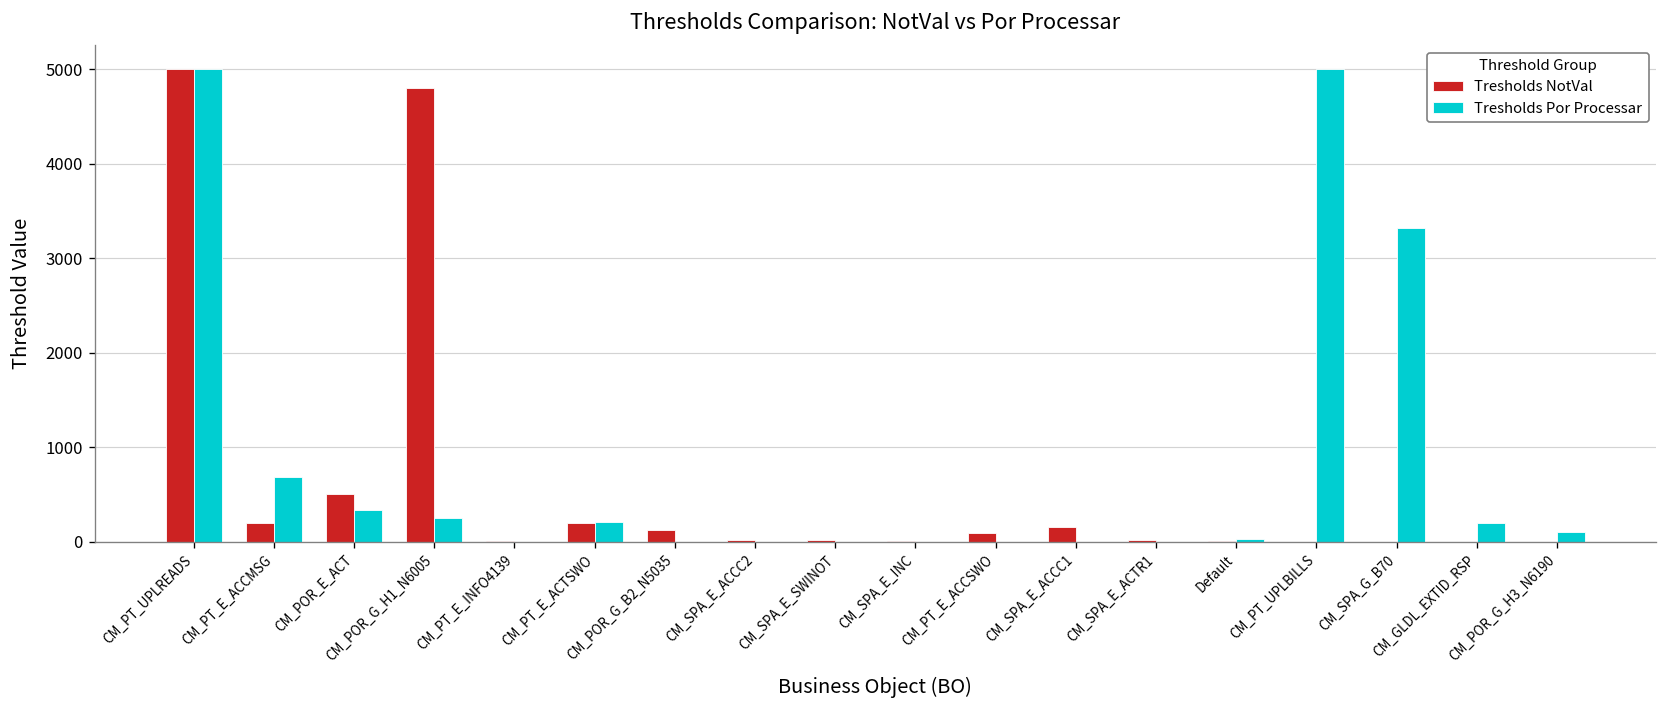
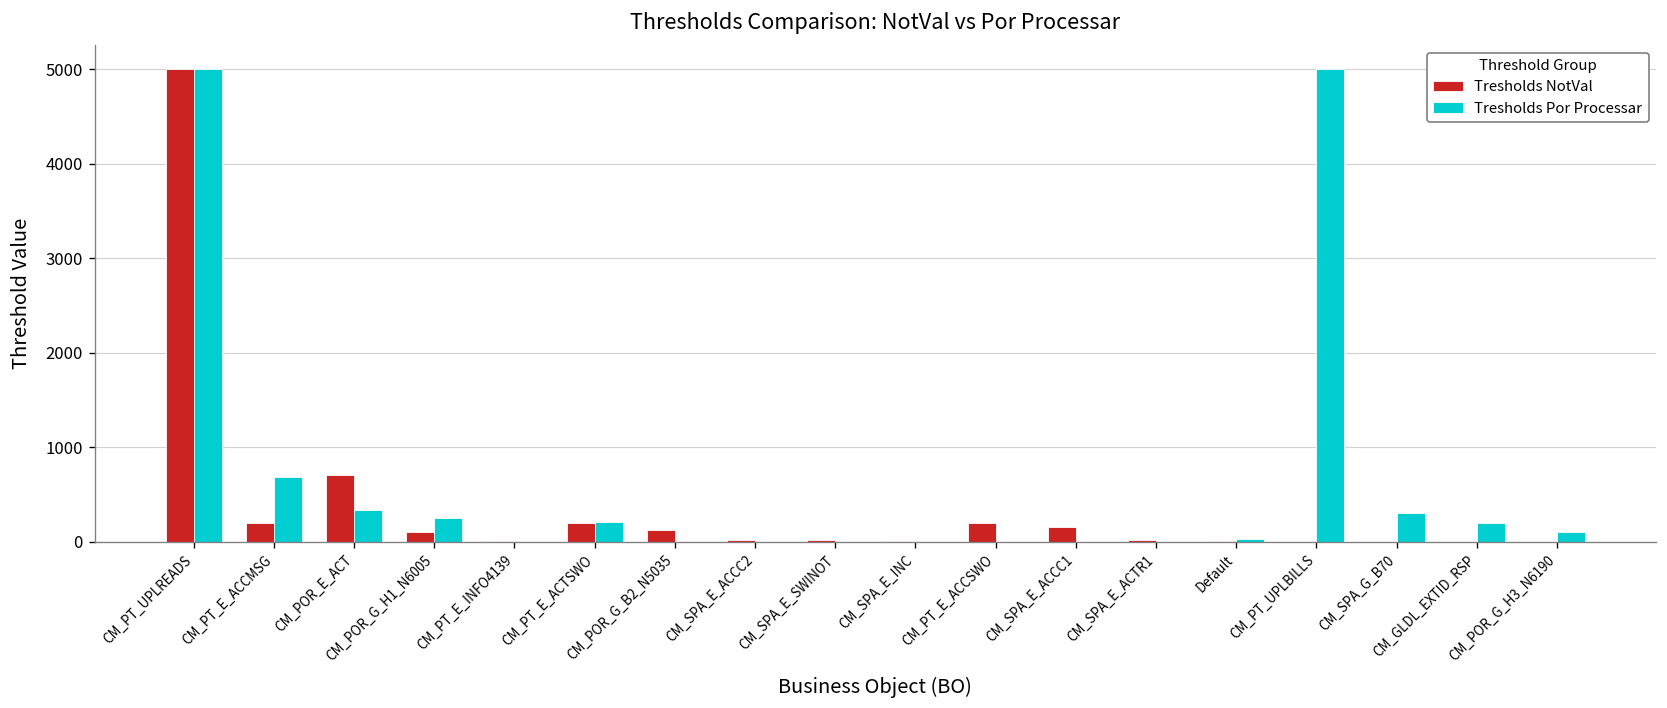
  {
    "Tresholds NotVal": {
      "CM_PT_UPLREADS": 5000,
      "CM_PT_E_ACCMSG": 200,
-     "CM_POR_E_ACT": 500,
-     "CM_POR_G_H1_N6005": 4800,
+     "CM_POR_E_ACT": 700,
+     "CM_POR_G_H1_N6005": 100,
      "CM_PT_E_ACTSWO": 200,
      "CM_POR_G_B2_N5035": 100,
-     "CM_PT_E_ACCSWO": 100,
+     "CM_PT_E_ACCSWO": 200,
      "CM_SPA_E_ACCC1": 200,
      "CM_PT_UPLBILLS": 0,
      "CM_SPA_G_B70": 0,
      "CM_GLDL_EXTID_RSP": 0,
      "CM_POR_G_H3_N6190": 0
    },
    "Tresholds Por Processar": {
      "CM_PT_UPLREADS": 5000,
      "CM_PT_E_ACCMSG": 700,
      "CM_POR_E_ACT": 300,
      "CM_POR_G_H1_N6005": 300,
      "CM_PT_E_INFO4139": 0,
      "CM_PT_E_ACTSWO": 200,
      "CM_POR_G_B2_N5035": 0,
      "CM_SPA_E_ACCC2": 0,
      "CM_SPA_E_SWINOT": 0,
      "CM_SPA_E_INC": 0,
      "CM_PT_E_ACCSWO": 0,
      "CM_SPA_E_ACCC1": 0,
      "CM_SPA_E_ACTR1": 0,
      "CM_PT_UPLBILLS": 5000,
-     "CM_SPA_G_B70": 3300,
+     "CM_SPA_G_B70": 300,
      "CM_GLDL_EXTID_RSP": 200,
      "CM_POR_G_H3_N6190": 100
    }
  }
